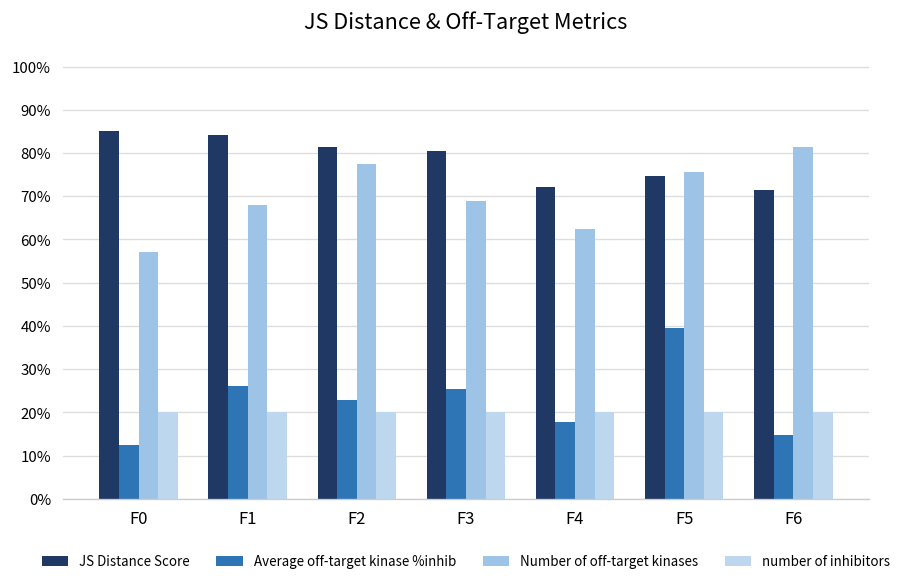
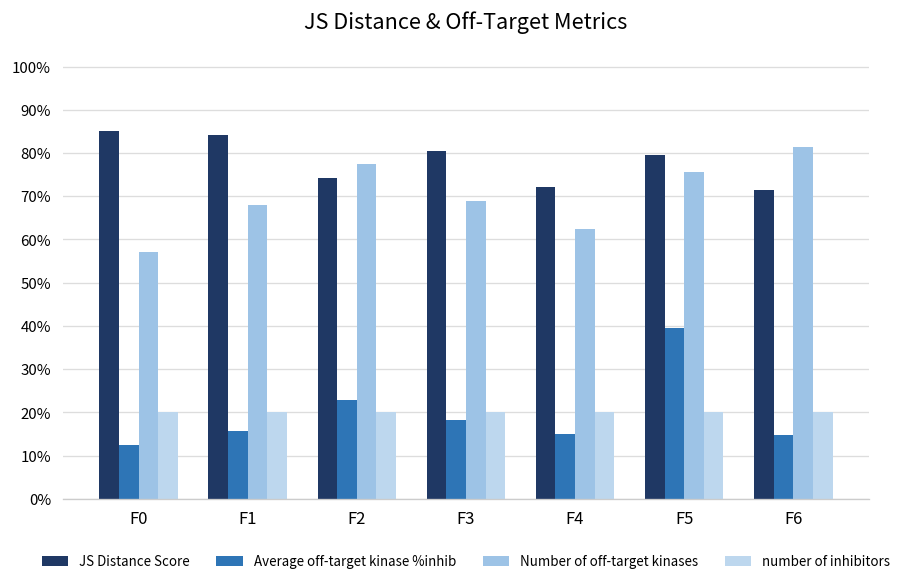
  {
    "JS Distance Score": {
      "F0": "85%",
      "F1": "84%",
-     "F2": "81%",
+     "F2": "74%",
      "F3": "81%",
      "F4": "72%",
-     "F5": "75%",
+     "F5": "80%",
      "F6": "71%"
    },
    "Average off-target kinase %inhib": {
      "F0": "13%",
-     "F1": "26%",
+     "F1": "16%",
      "F2": "23%",
-     "F3": "25%",
-     "F4": "18%",
+     "F3": "18%",
+     "F4": "15%",
      "F5": "40%",
      "F6": "15%"
    }
  }
